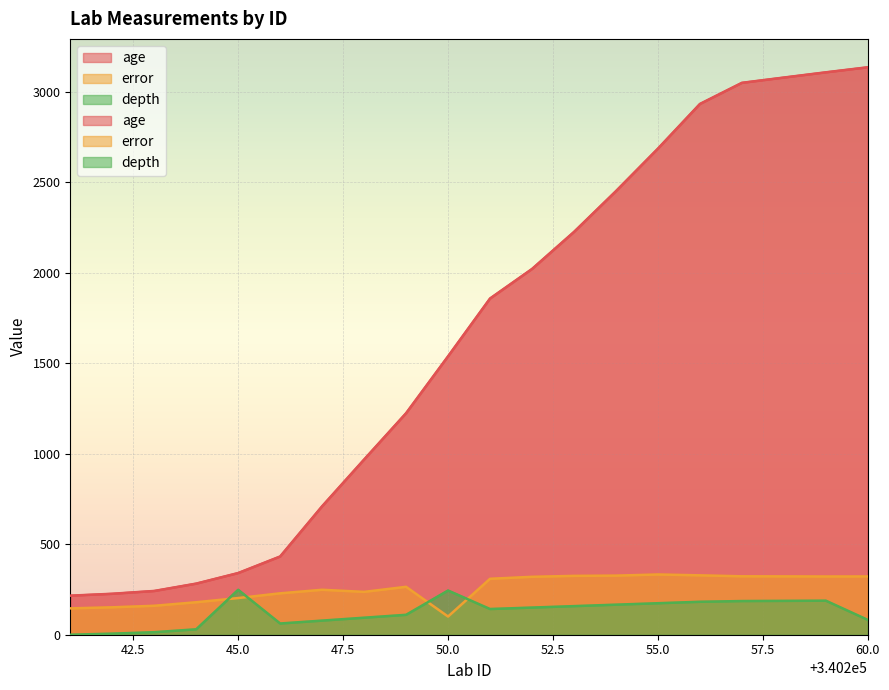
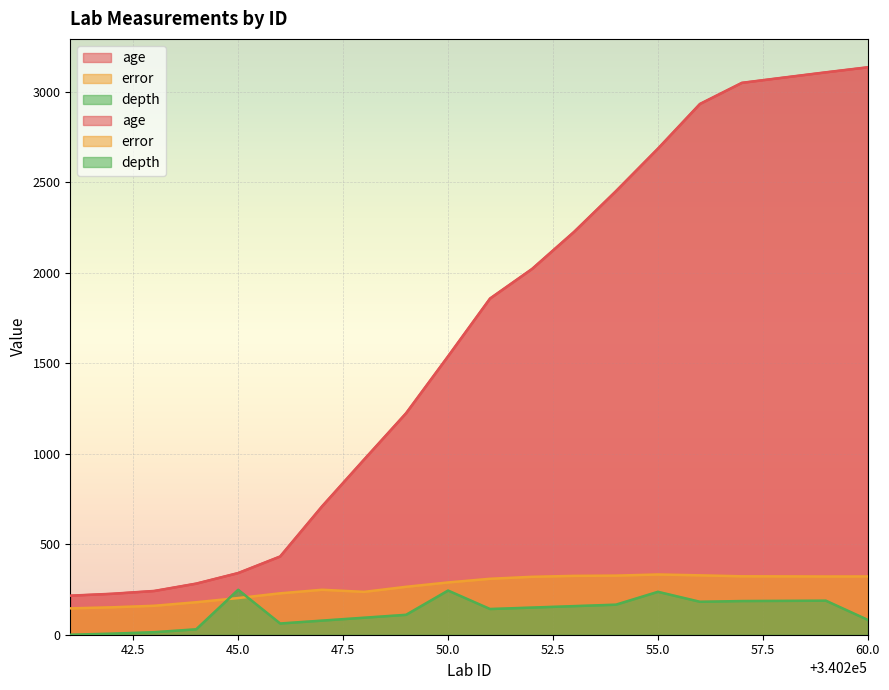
  {
    "age": {
      "45.0": 340,
      "50.0": 1540,
      "55.0": 2680,
      "60.0": 3130
    },
    "error": {
      "45.0": 200,
-     "50.0": 100,
+     "50.0": 290,
      "55.0": 330,
      "60.0": 320
    },
    "depth": {
      "45.0": 250,
      "50.0": 240,
-     "55.0": 170,
+     "55.0": 240,
      "60.0": 80
    }
  }
